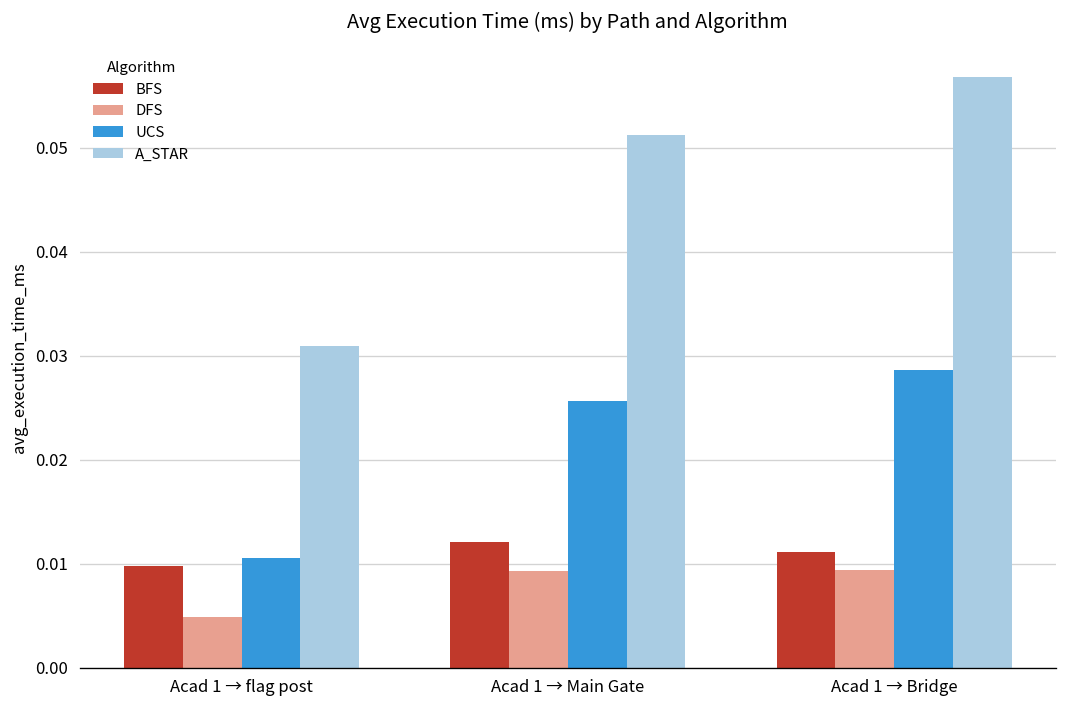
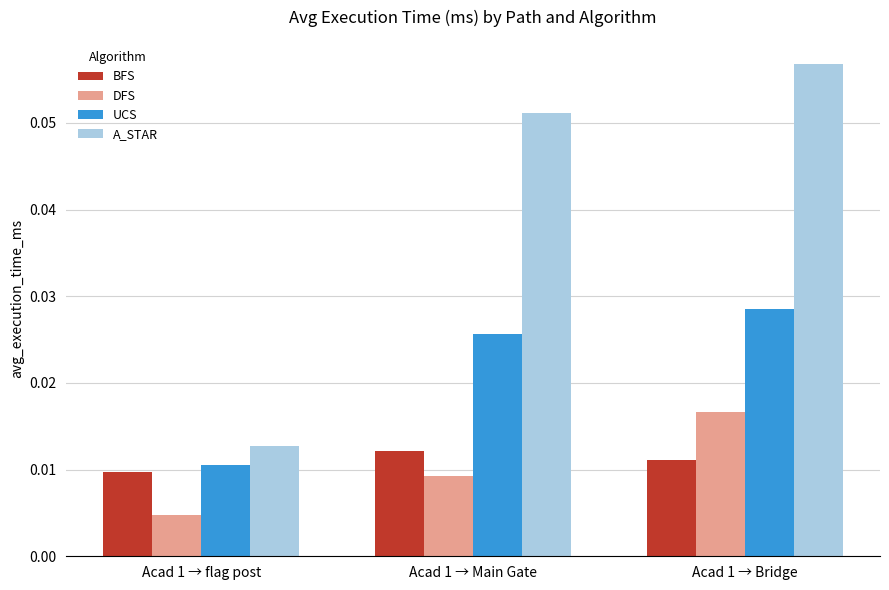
  {
    "BFS": {
      "Acad 1 → flag post": 0.010,
      "Acad 1 → Main Gate": 0.012,
      "Acad 1 → Bridge": 0.011
    },
    "DFS": {
      "Acad 1 → flag post": 0.005,
      "Acad 1 → Main Gate": 0.009,
-     "Acad 1 → Bridge": 0.009
+     "Acad 1 → Bridge": 0.017
    },
    "UCS": {
      "Acad 1 → flag post": 0.011,
      "Acad 1 → Main Gate": 0.026,
      "Acad 1 → Bridge": 0.029
    },
    "A_STAR": {
-     "Acad 1 → flag post": 0.031,
+     "Acad 1 → flag post": 0.013,
      "Acad 1 → Main Gate": 0.051,
      "Acad 1 → Bridge": 0.057
    }
  }
